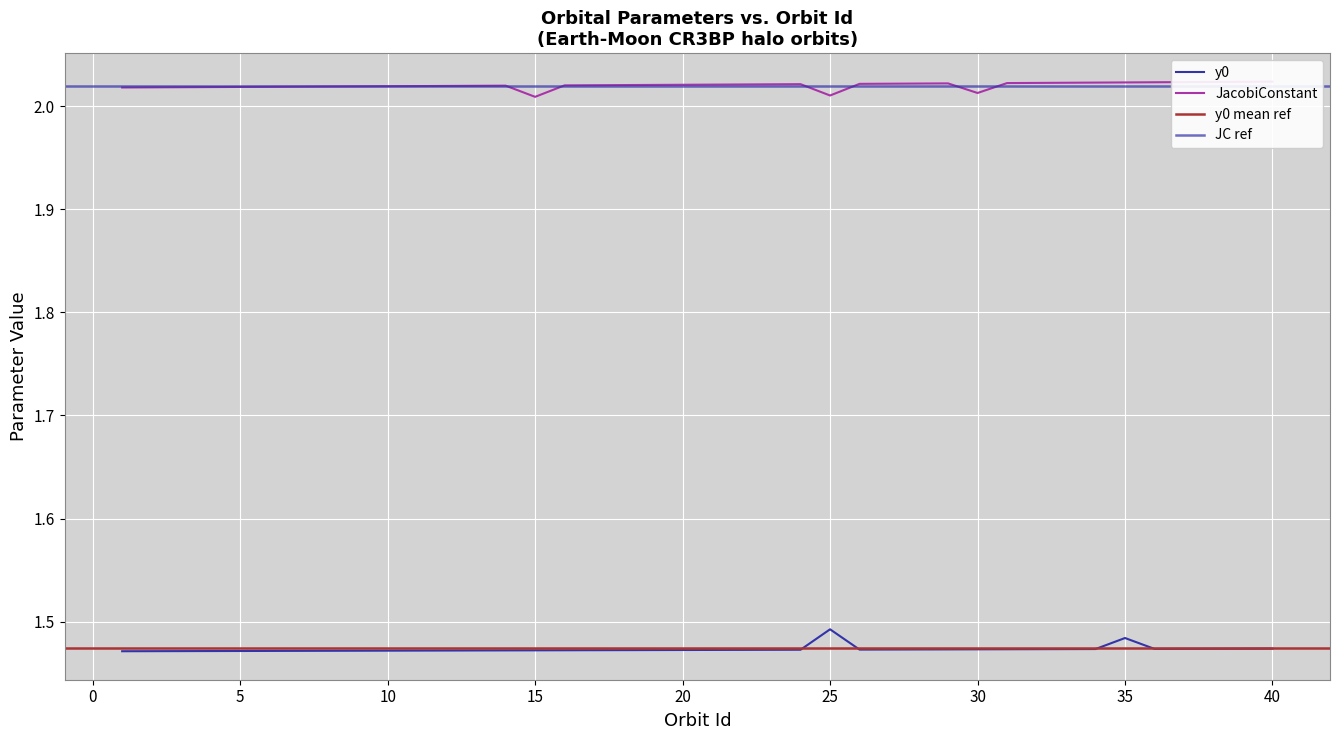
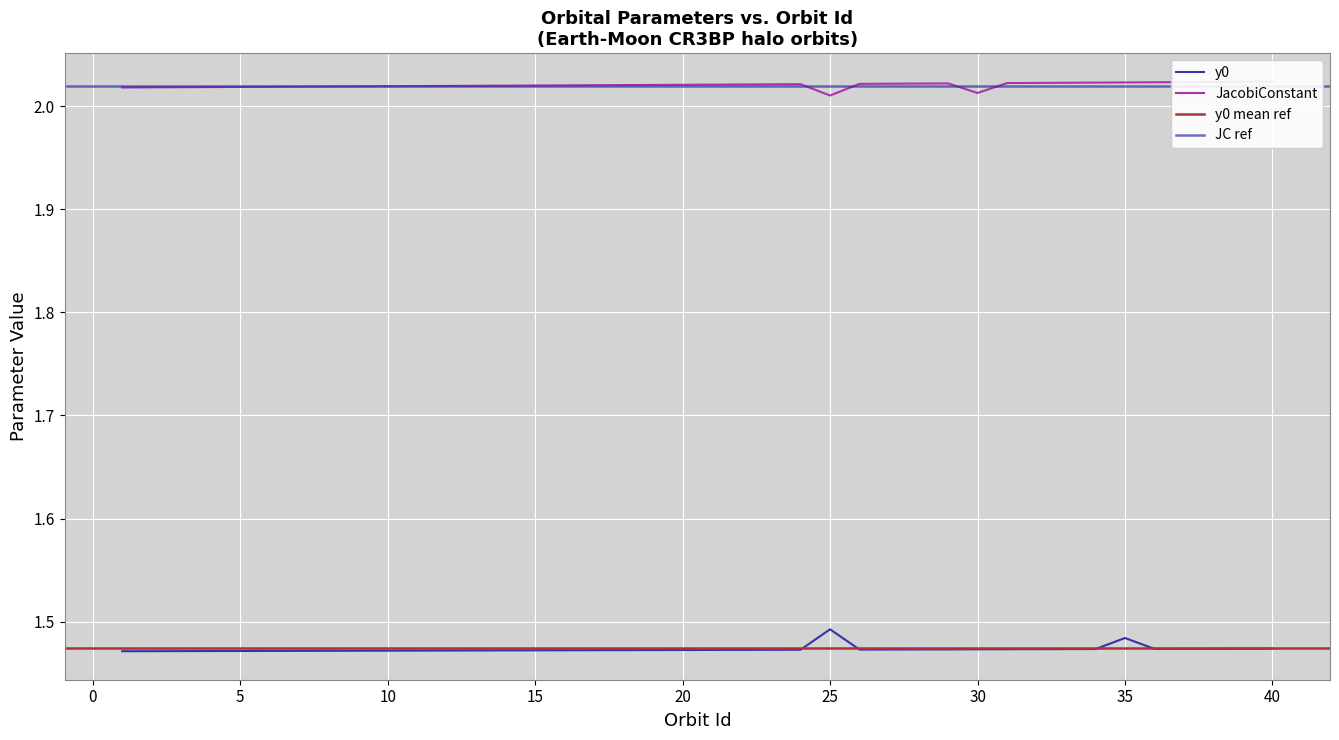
  {
    "y0": {
      "5": 1.472,
      "10": 1.472,
      "15": 1.472,
      "20": 1.472,
      "25": 1.493,
      "30": 1.473,
      "35": 1.484,
      "40": 1.474
    },
    "JacobiConstant": {
      "5": 2.019,
      "10": 2.019,
-     "15": 2.009,
+     "15": 2.020,
      "20": 2.021,
      "25": 2.010,
      "30": 2.013,
      "35": 2.023
    }
  }
